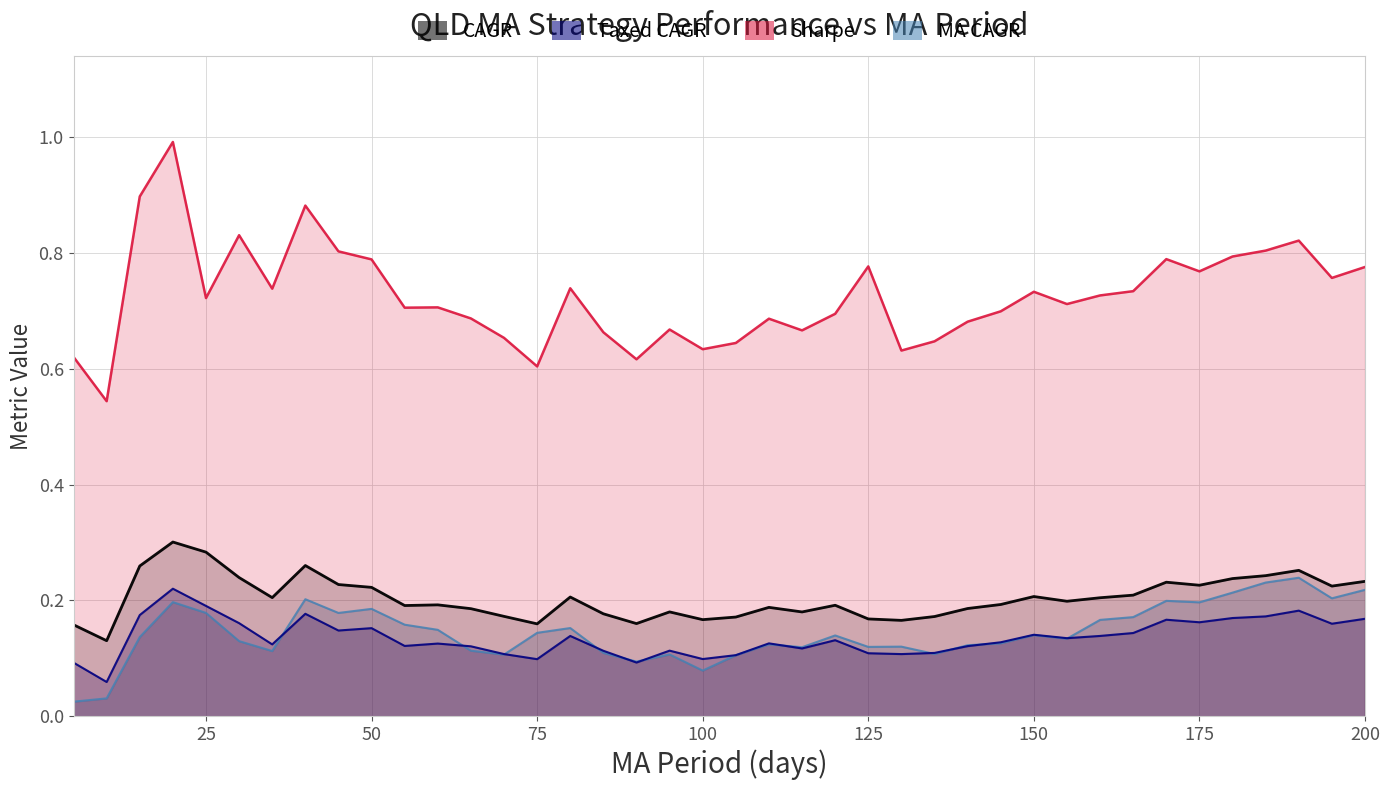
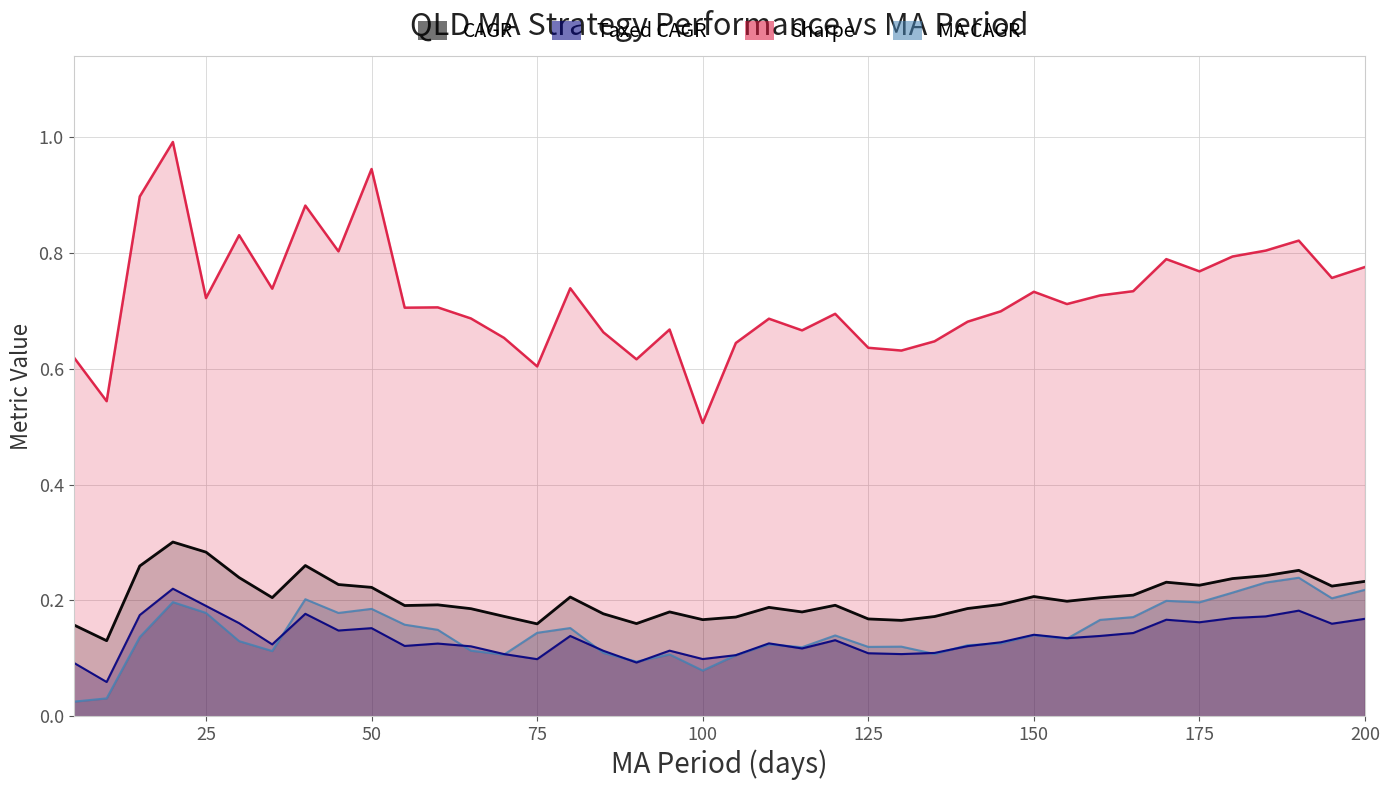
  {
    "Sharpe": {
      "25": 0.72,
-     "50": 0.79,
+     "50": 0.95,
      "75": 0.60,
-     "100": 0.63,
-     "125": 0.78,
+     "100": 0.51,
+     "125": 0.64,
      "150": 0.73,
      "175": 0.77,
      "200": 0.78
    }
  }
